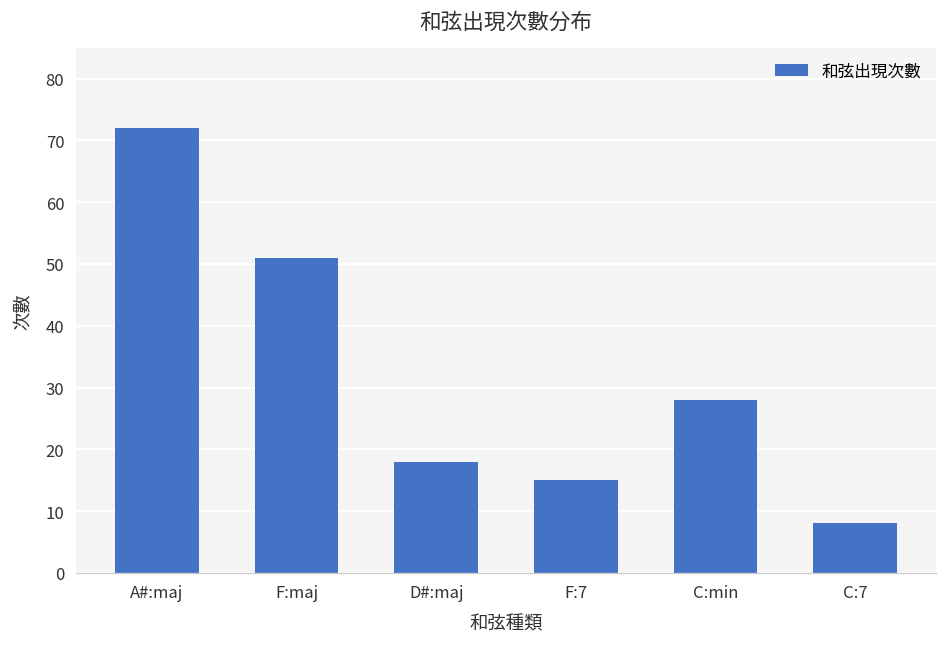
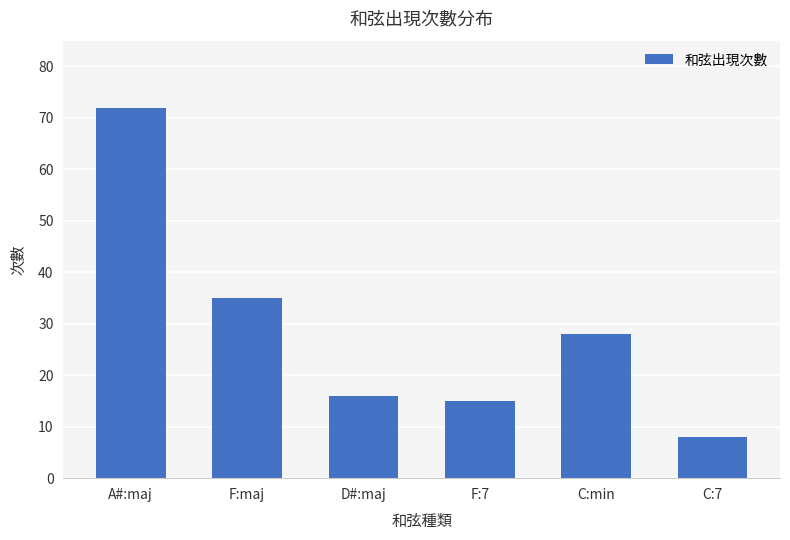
  {
    "A#:maj": 72,
-   "F:maj": 51,
-   "D#:maj": 18,
+   "F:maj": 35,
+   "D#:maj": 16,
    "F:7": 15,
    "C:min": 28,
    "C:7": 8
  }
